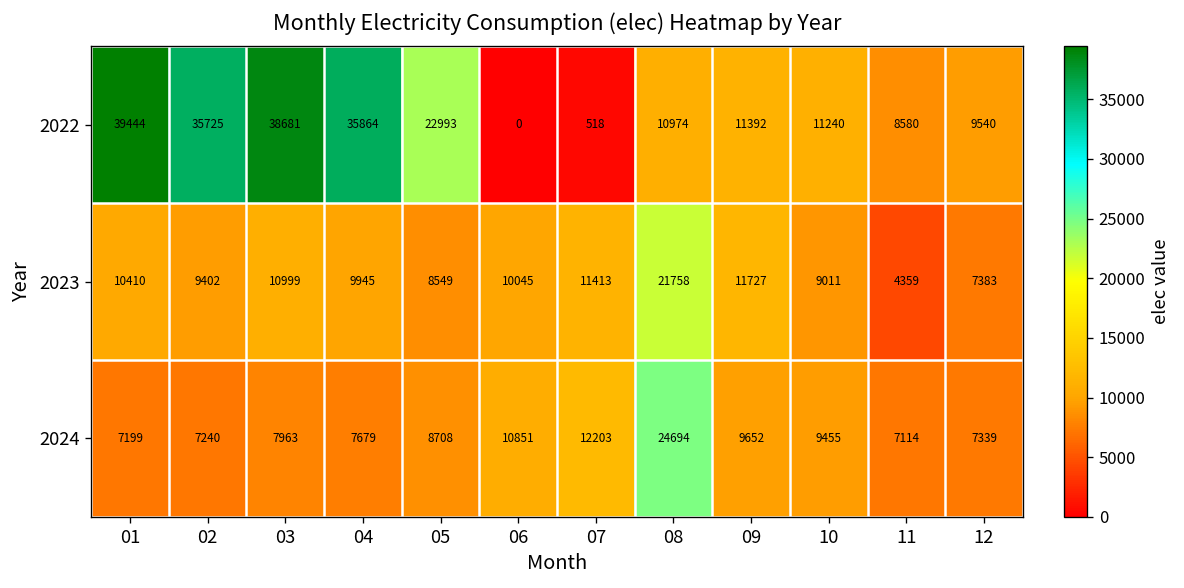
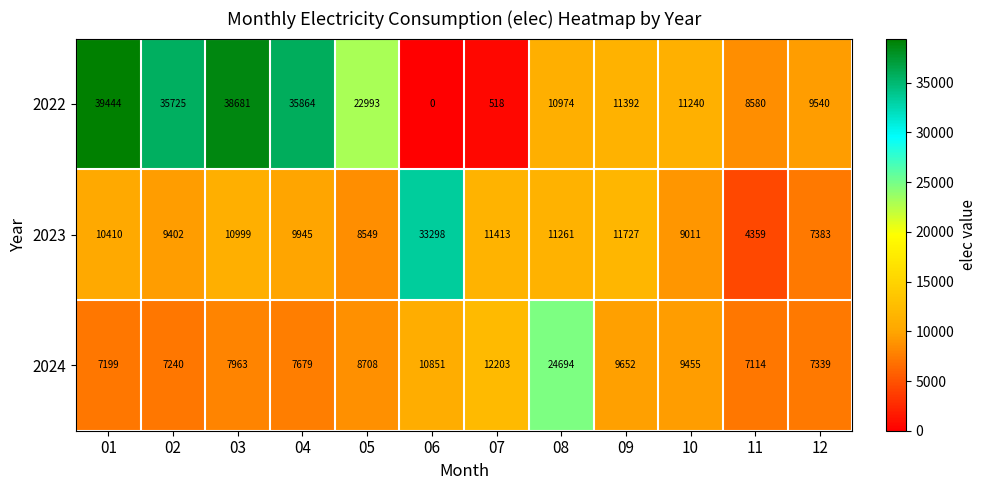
  {
    "2022": {
      "01": 39444,
      "02": 35725,
      "03": 38681,
      "04": 35864,
      "05": 22993,
      "06": 0,
      "07": 518,
      "08": 10974,
      "09": 11392,
      "10": 11240,
      "11": 8580,
      "12": 9540
    },
    "2023": {
      "01": 10410,
      "02": 9402,
      "03": 10999,
      "04": 9945,
      "05": 8549,
-     "06": 10045,
+     "06": 33298,
      "07": 11413,
-     "08": 21758,
+     "08": 11261,
      "09": 11727,
      "10": 9011,
      "11": 4359,
      "12": 7383
    },
    "2024": {
      "01": 7199,
      "02": 7240,
      "03": 7963,
      "04": 7679,
      "05": 8708,
      "06": 10851,
      "07": 12203,
      "08": 24694,
      "09": 9652,
      "10": 9455,
      "11": 7114,
      "12": 7339
    }
  }
